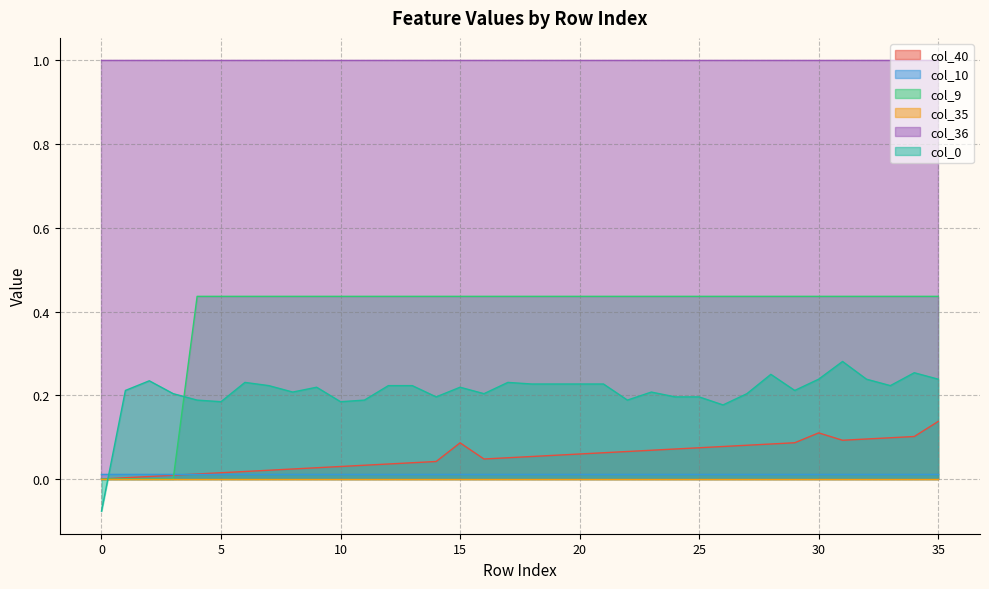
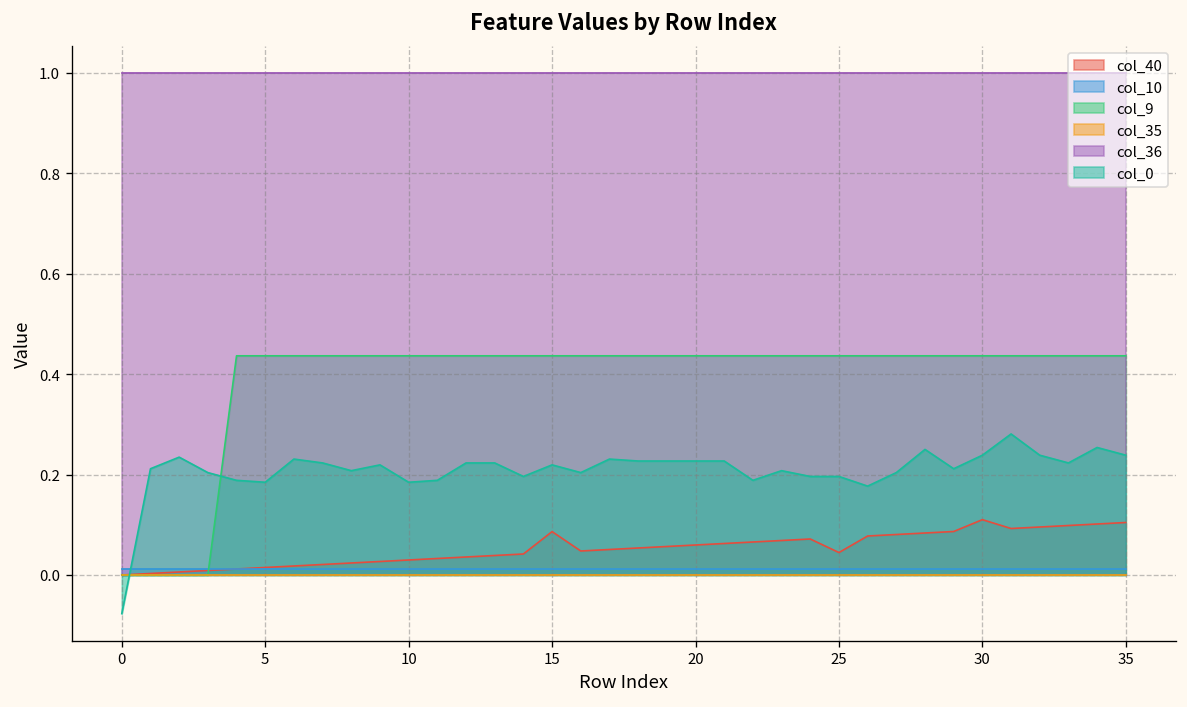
  {
    "col_40": {
      "10": 0.03,
      "15": 0.09,
      "20": 0.06,
-     "25": 0.07,
+     "25": 0.04,
      "30": 0.11,
-     "35": 0.14
+     "35": 0.10
    },
    "col_35": {
      "5": 0.00,
      "10": 0.00,
      "15": 0.00,
      "20": 0.00,
      "25": 0.00,
      "30": 0.00,
      "35": 0.00
    },
    "col_36": {
      "0": 1.00,
      "5": 1.00,
      "10": 1.00,
      "15": 1.00,
      "20": 1.00,
      "25": 1.00,
      "30": 1.00
    }
  }
